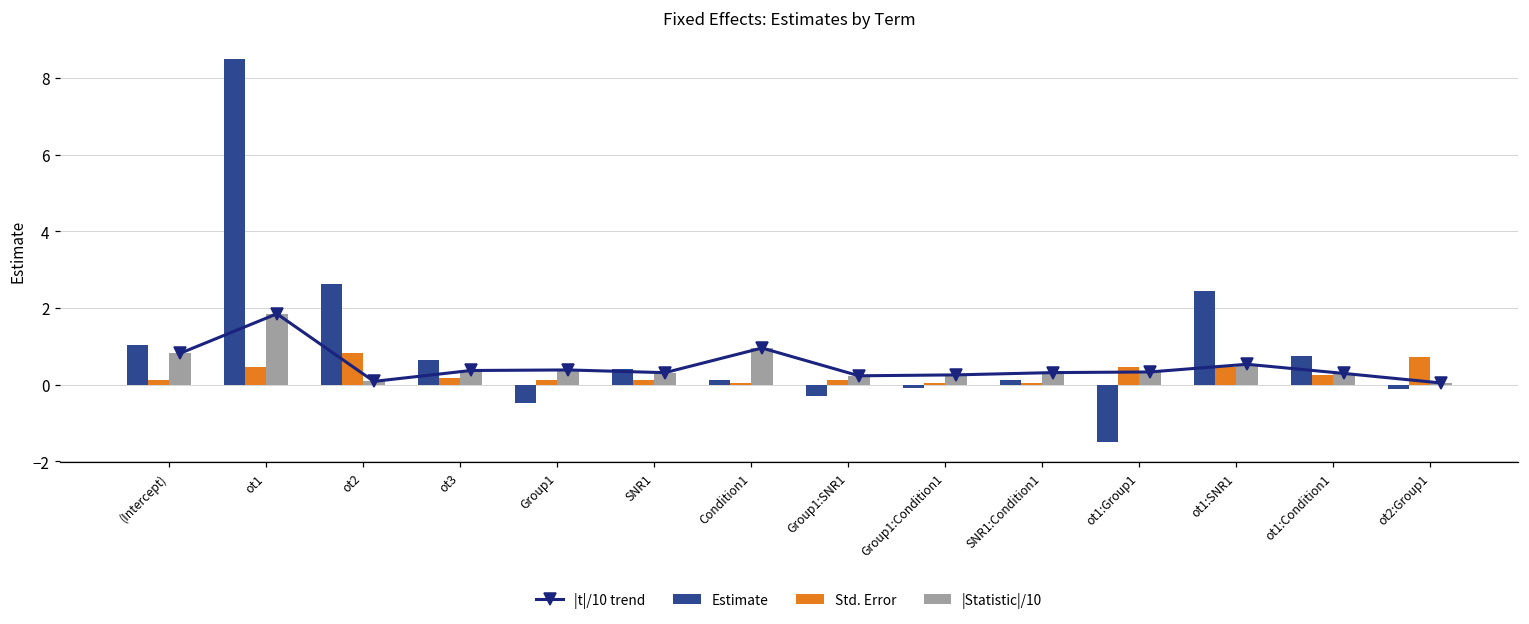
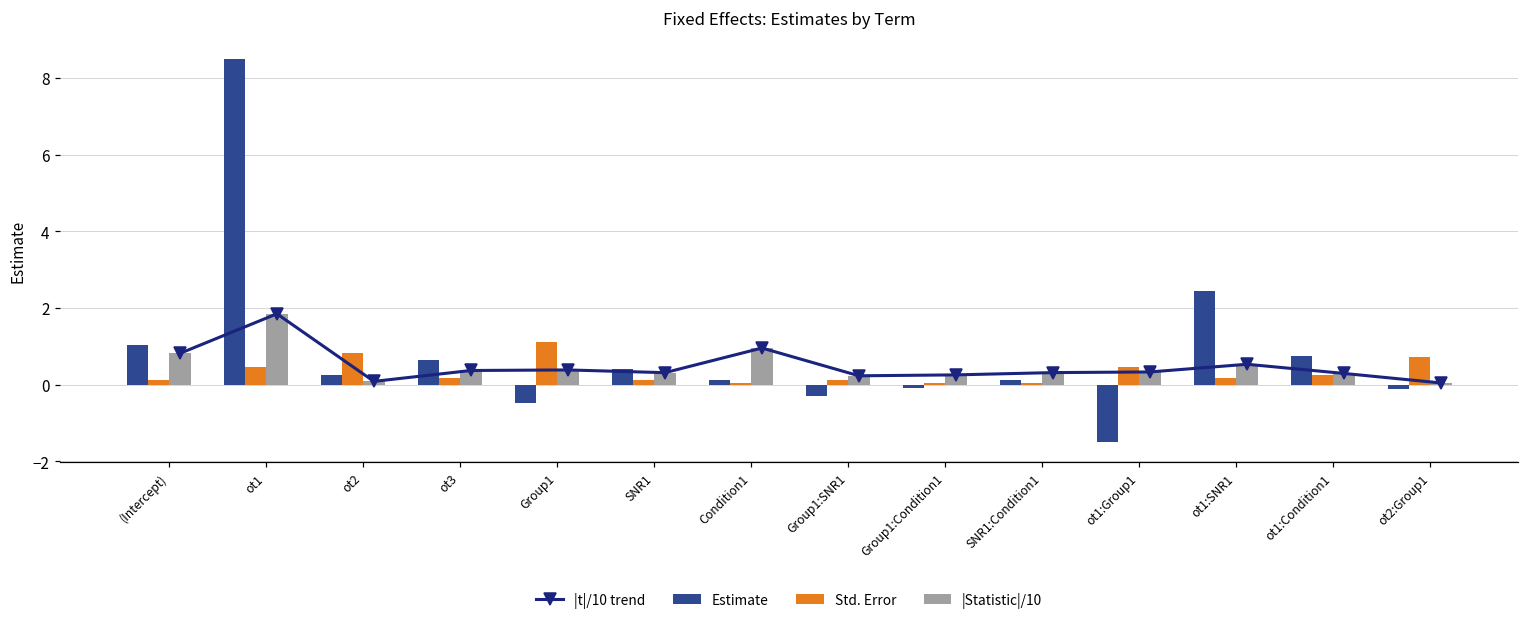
  {
    "Estimate": {
      "(Intercept)": 1.0,
      "ot1": 8.5,
-     "ot2": 2.6,
+     "ot2": 0.2,
      "ot3": 0.6,
      "Group1": -0.5,
      "SNR1": 0.4,
      "Condition1": 0.1,
      "Group1:SNR1": -0.3,
      "Group1:Condition1": -0.1,
      "SNR1:Condition1": 0.1,
      "ot1:Group1": -1.5,
      "ot1:SNR1": 2.4,
      "ot1:Condition1": 0.8,
      "ot2:Group1": -0.1
    },
    "Std. Error": {
      "(Intercept)": 0.1,
      "ot1": 0.5,
      "ot2": 0.8,
      "ot3": 0.2,
-     "Group1": 0.1,
+     "Group1": 1.1,
      "SNR1": 0.1,
      "Group1:SNR1": 0.1,
      "ot1:Group1": 0.5,
-     "ot1:SNR1": 0.5,
+     "ot1:SNR1": 0.2,
      "ot1:Condition1": 0.3,
      "ot2:Group1": 0.7
    },
    "|Statistic|/10": {
      "(Intercept)": 0.8,
      "ot1": 1.8,
      "ot2": 0.1,
      "ot3": 0.4,
      "Group1": 0.4,
      "SNR1": 0.3,
      "Condition1": 1.0,
      "Group1:SNR1": 0.2,
      "Group1:Condition1": 0.3,
      "SNR1:Condition1": 0.3,
      "ot1:Group1": 0.3,
      "ot1:SNR1": 0.5,
      "ot1:Condition1": 0.3
    }
  }
